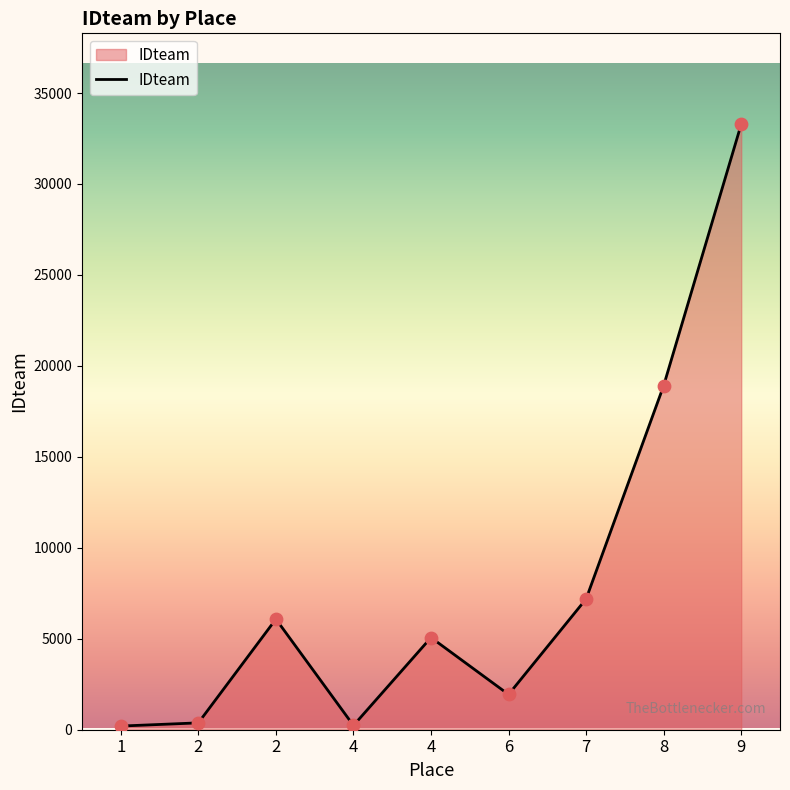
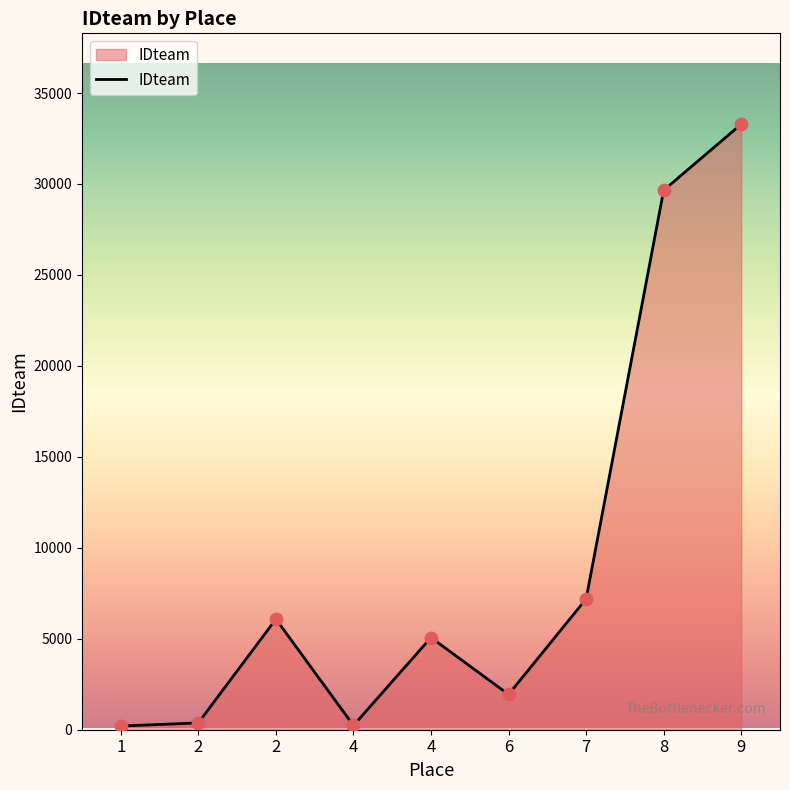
  {
    "1": 200,
    "6": 1900,
    "7": 7200,
-   "8": 18900,
+   "8": 29700,
    "9": 33300
  }
